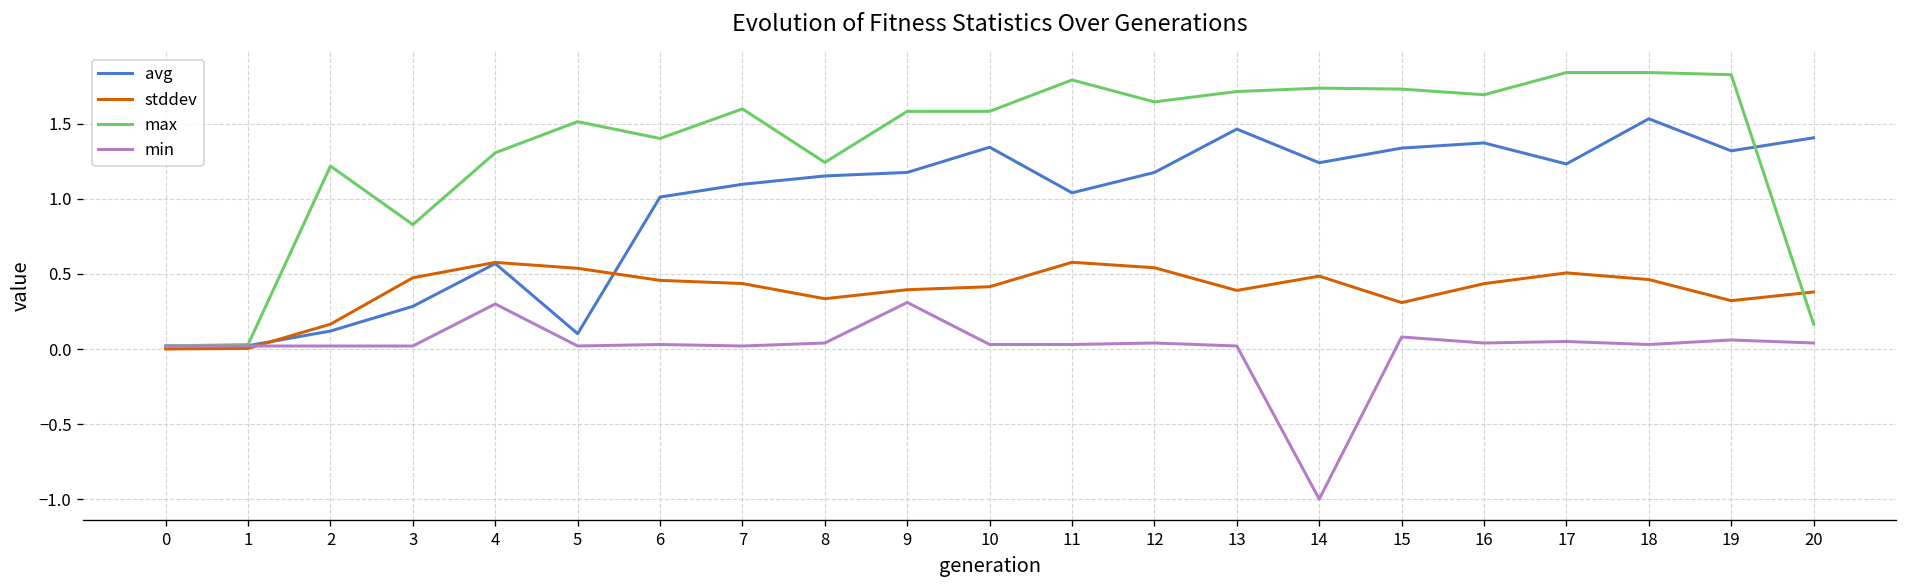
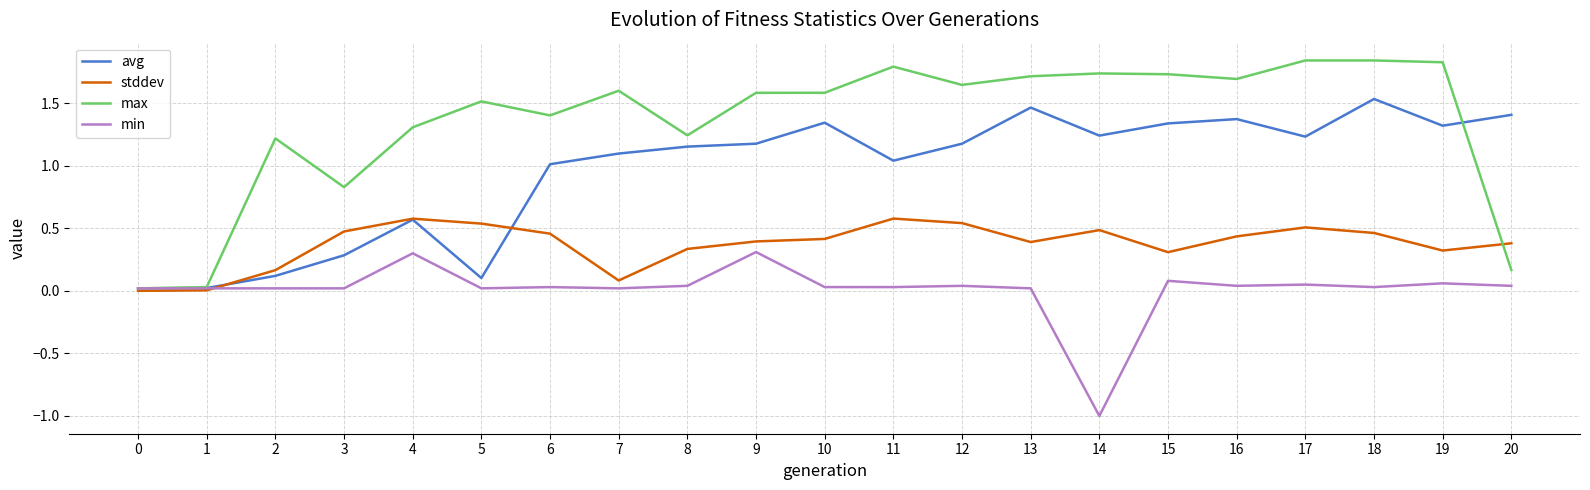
  {
    "avg": {
      "2": 0.12,
      "3": 0.28,
      "5": 0.10,
      "6": 1.01,
      "7": 1.10,
      "8": 1.15,
      "9": 1.18,
      "10": 1.34,
      "11": 1.04,
      "12": 1.18,
      "13": 1.46,
      "14": 1.24,
      "15": 1.34,
      "16": 1.37,
      "17": 1.23,
      "18": 1.53,
      "19": 1.32,
      "20": 1.41
    },
    "stddev": {
      "2": 0.17,
      "3": 0.47,
      "5": 0.54,
      "6": 0.46,
-     "7": 0.44,
+     "7": 0.08,
      "8": 0.33,
      "9": 0.39,
      "10": 0.41,
      "11": 0.58,
      "12": 0.54,
      "13": 0.39,
      "14": 0.49,
      "15": 0.31,
      "16": 0.44,
      "17": 0.51,
      "18": 0.46,
      "19": 0.32,
      "20": 0.38
    },
    "max": {
      "2": 1.22,
      "3": 0.83,
      "4": 1.31,
      "5": 1.51,
      "6": 1.40,
      "7": 1.60,
      "8": 1.24,
      "9": 1.58,
      "10": 1.58,
      "11": 1.79,
      "12": 1.65,
      "13": 1.72,
      "14": 1.74,
      "15": 1.73,
      "16": 1.69,
      "17": 1.84,
      "18": 1.84,
      "19": 1.83,
      "20": 0.17
    },
    "min": {
      "2": 0.02,
      "3": 0.02,
      "4": 0.30,
      "5": 0.02,
      "6": 0.03,
      "7": 0.02,
      "8": 0.04,
      "9": 0.31,
      "10": 0.03,
      "11": 0.03,
      "12": 0.04,
      "13": 0.02,
      "14": -1.00,
      "15": 0.08,
      "16": 0.04,
      "17": 0.05,
      "18": 0.03,
      "19": 0.06,
      "20": 0.04
    }
  }
